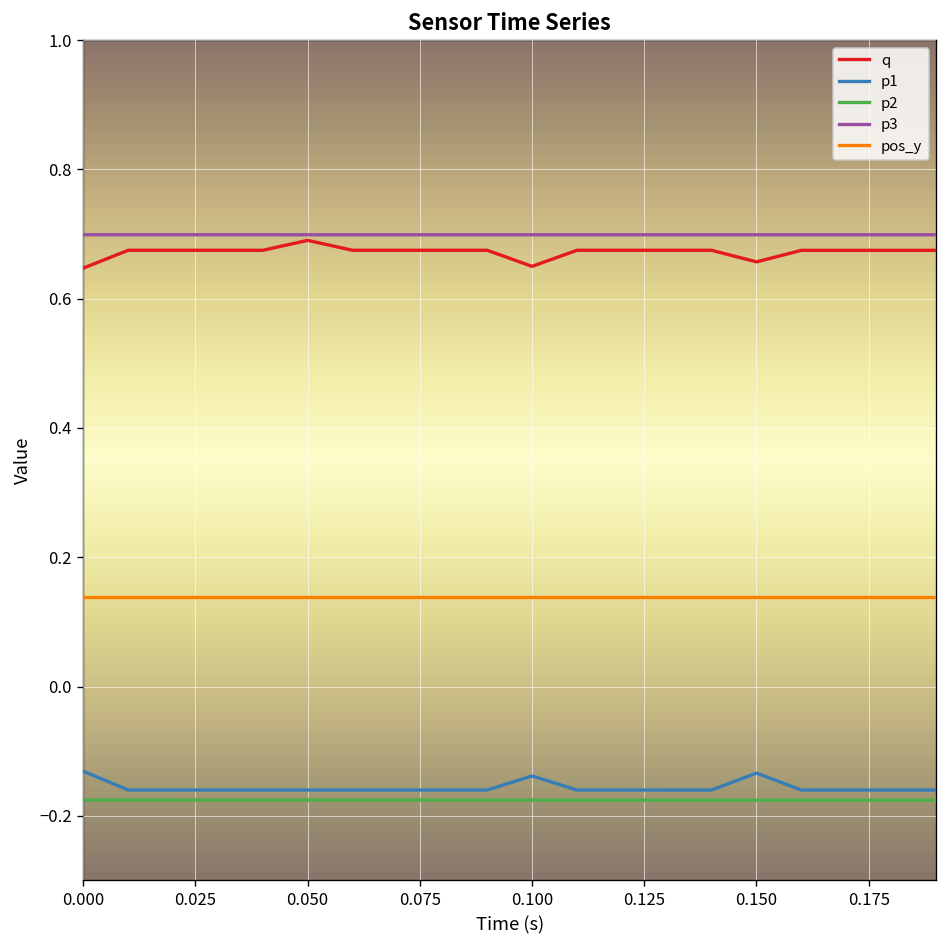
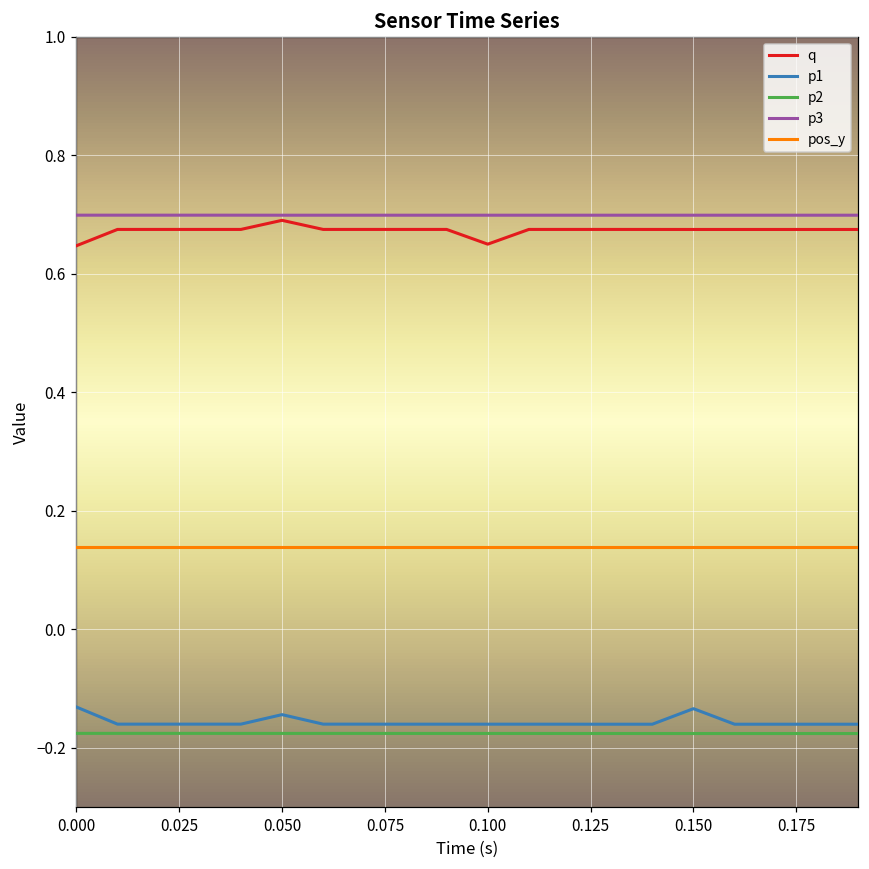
  {
    "q": {
      "0.000": 0.65,
      "0.050": 0.69,
      "0.100": 0.65,
-     "0.150": 0.66
+     "0.150": 0.67
    },
    "p1": {
      "0.000": -0.13,
-     "0.050": -0.16,
-     "0.100": -0.14,
+     "0.050": -0.14,
+     "0.100": -0.16,
      "0.150": -0.13
    },
    "p2": {
      "0.000": -0.18,
      "0.050": -0.18,
      "0.100": -0.18,
      "0.150": -0.18
    },
    "p3": {
      "0.000": 0.70,
      "0.050": 0.70,
      "0.100": 0.70,
      "0.150": 0.70
    },
    "pos_y": {
      "0.000": 0.14,
      "0.050": 0.14,
      "0.100": 0.14,
      "0.150": 0.14
    }
  }
